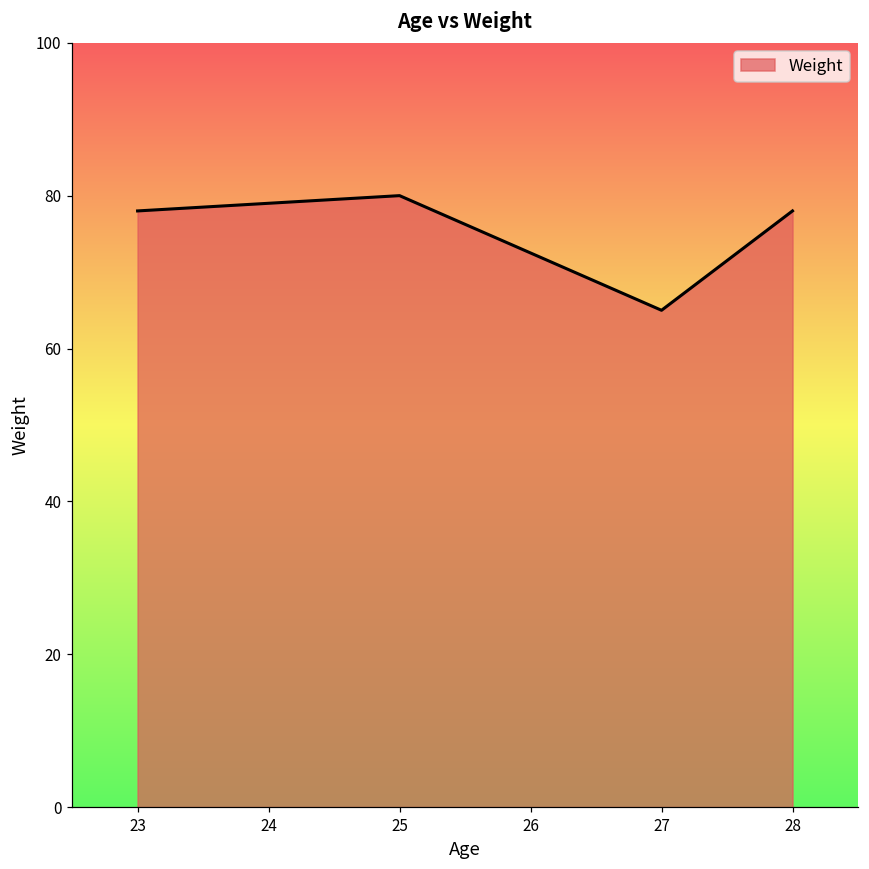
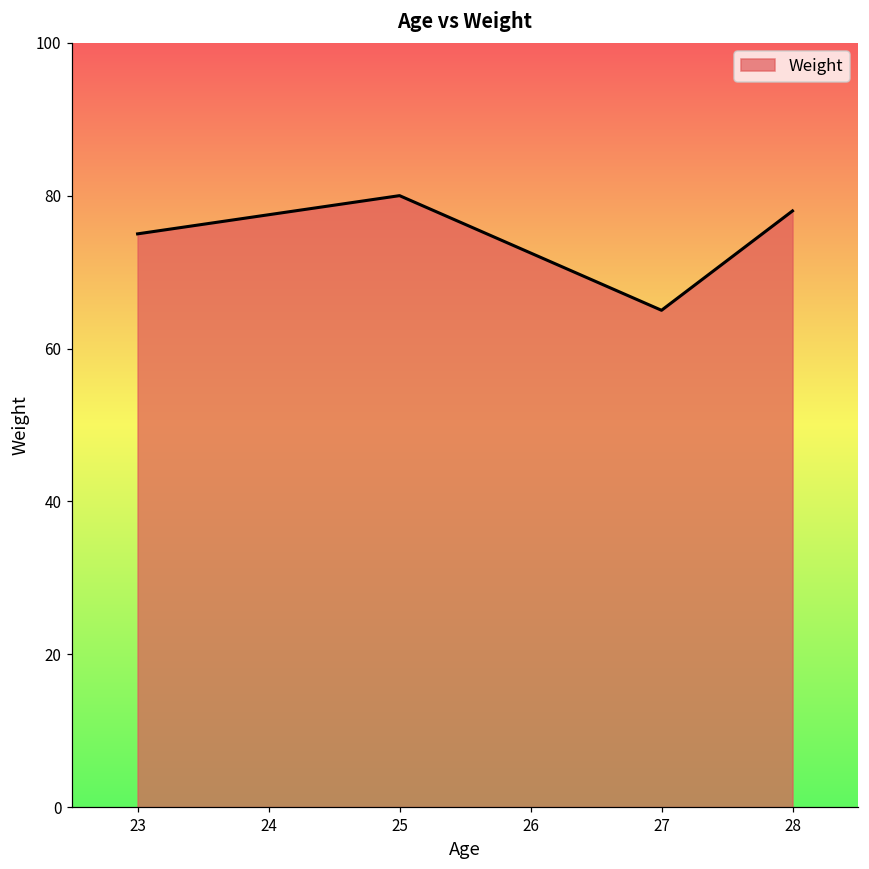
  {
-   "23": 78,
+   "23": 75,
    "25": 80,
    "27": 65,
    "28": 78
  }
